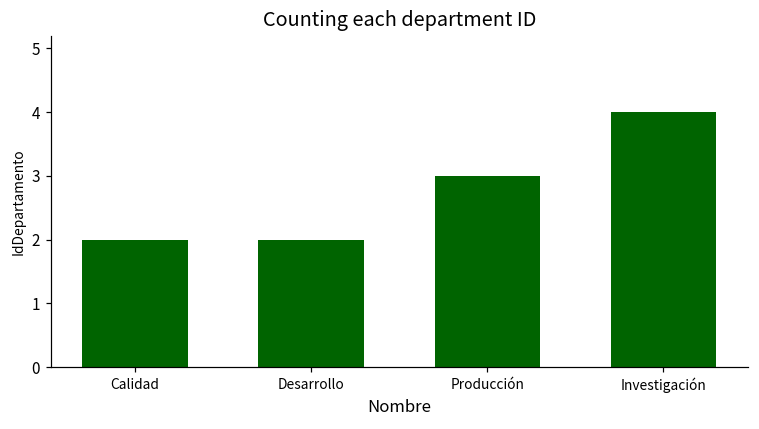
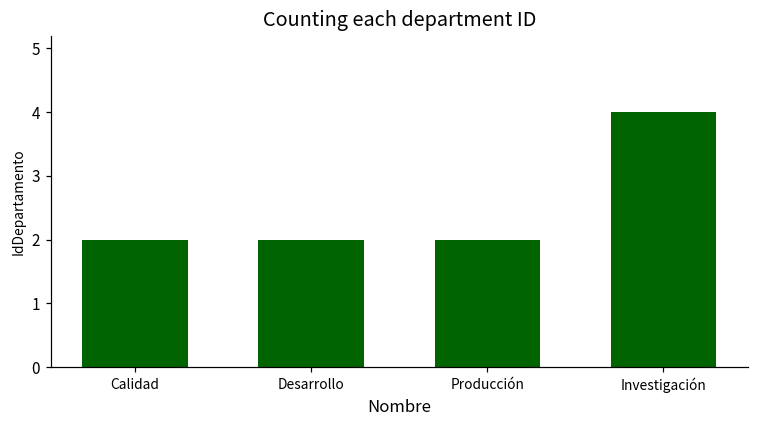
  {
    "Calidad": 2,
    "Desarrollo": 2,
-   "Producción": 3,
+   "Producción": 2,
    "Investigación": 4
  }
